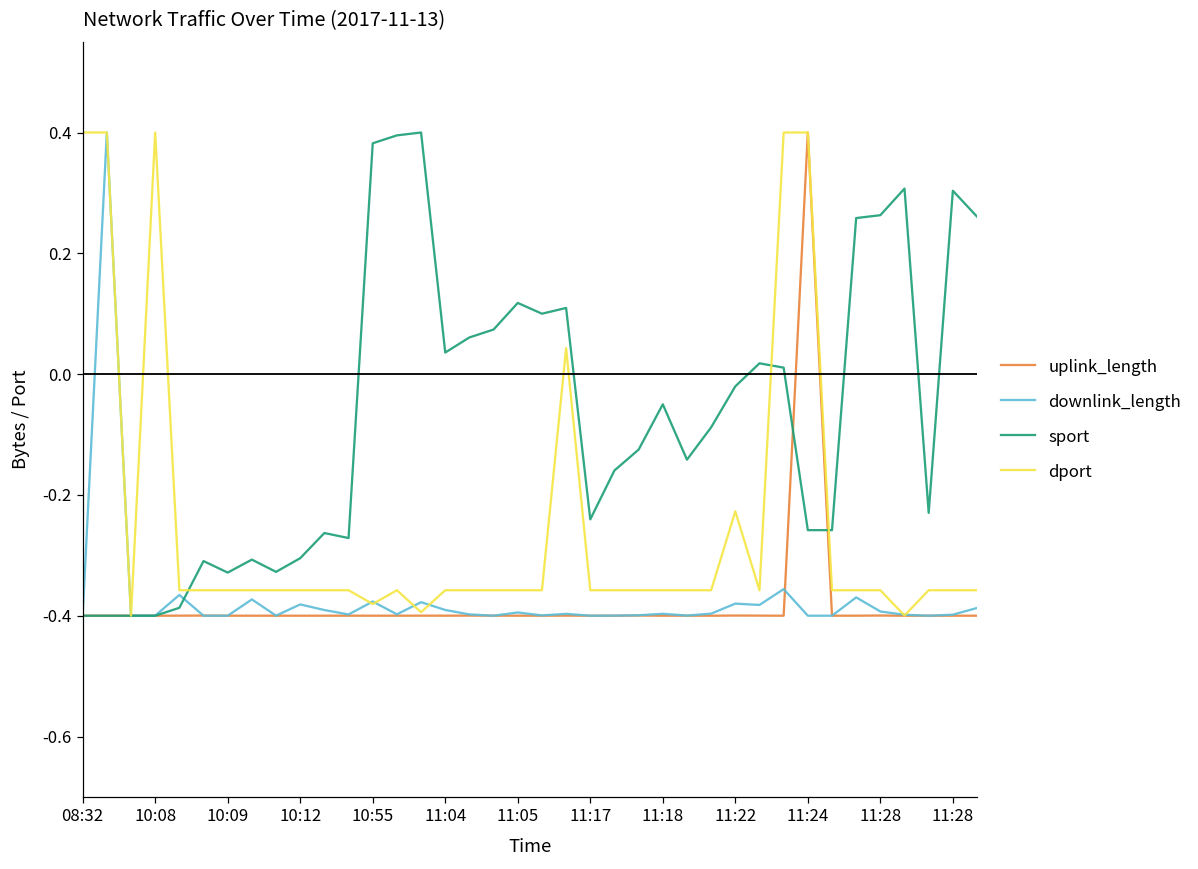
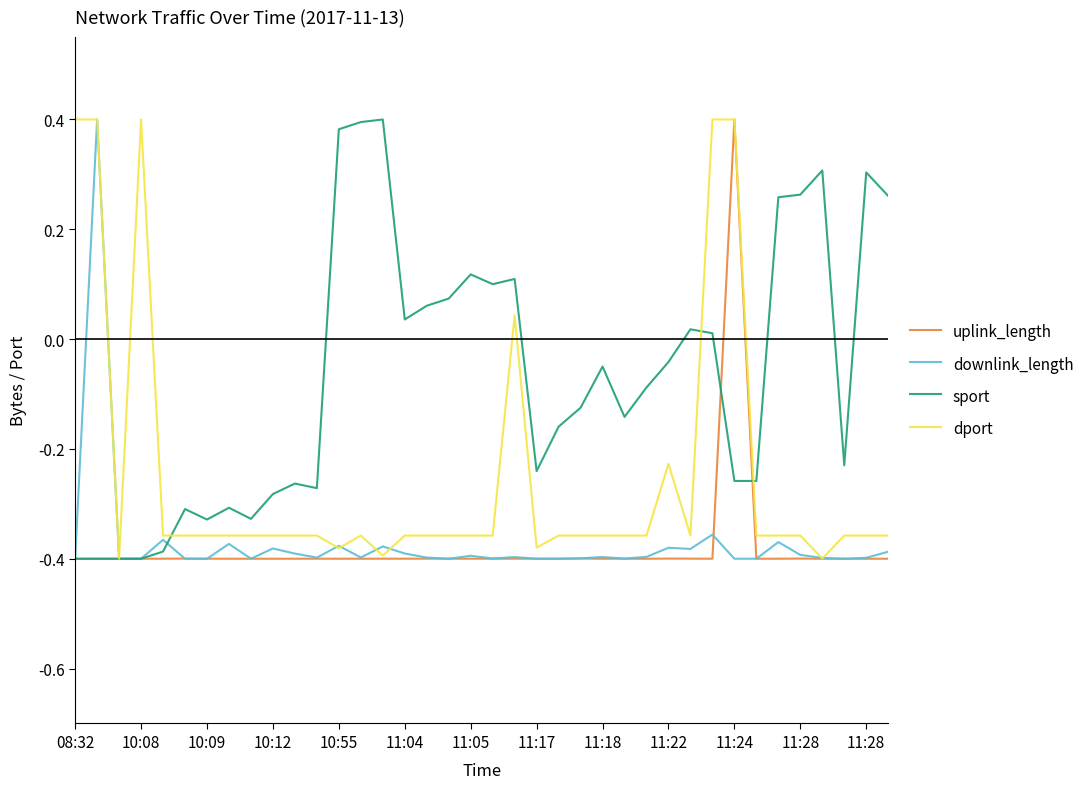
  {
    "uplink_length": {
      "10:12": -0.40,
      "10:55": -0.40,
      "11:22": -0.40
    },
    "downlink_length": {
      "10:12": -0.38,
      "11:22": -0.38
    },
    "sport": {
-     "10:12": -0.30,
+     "10:12": -0.28,
      "10:55": 0.38,
      "11:17": -0.24,
-     "11:22": -0.02
+     "11:22": -0.04
    },
    "dport": {
      "08:32": 0.40,
      "10:12": -0.36,
-     "11:17": -0.36,
+     "11:17": -0.38,
      "11:22": -0.23
    }
  }
